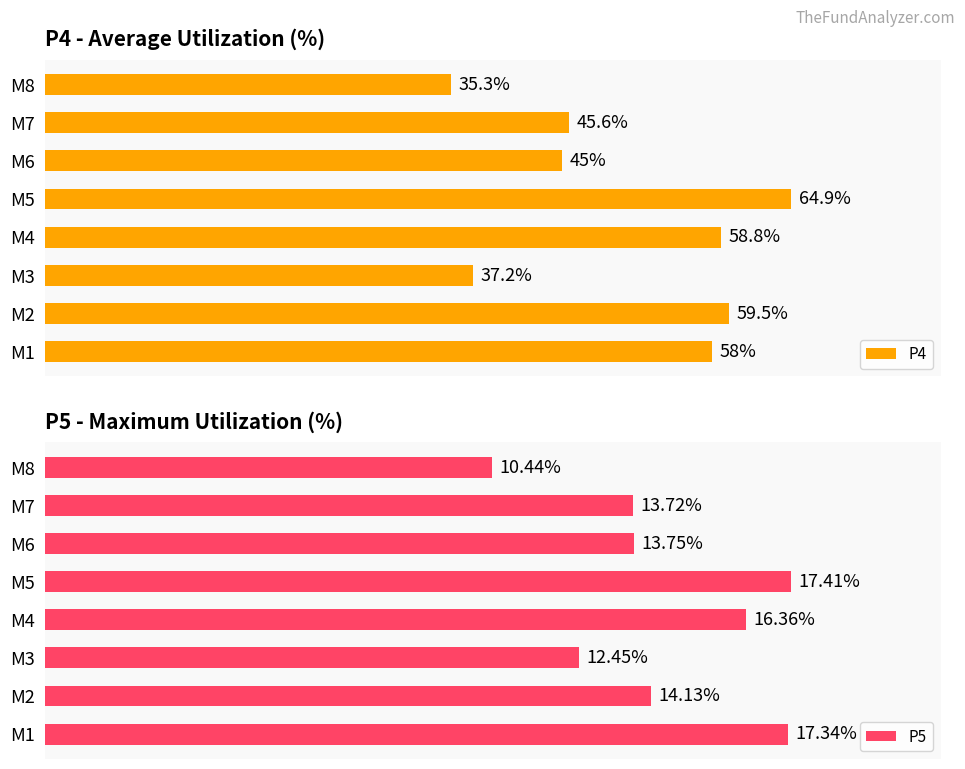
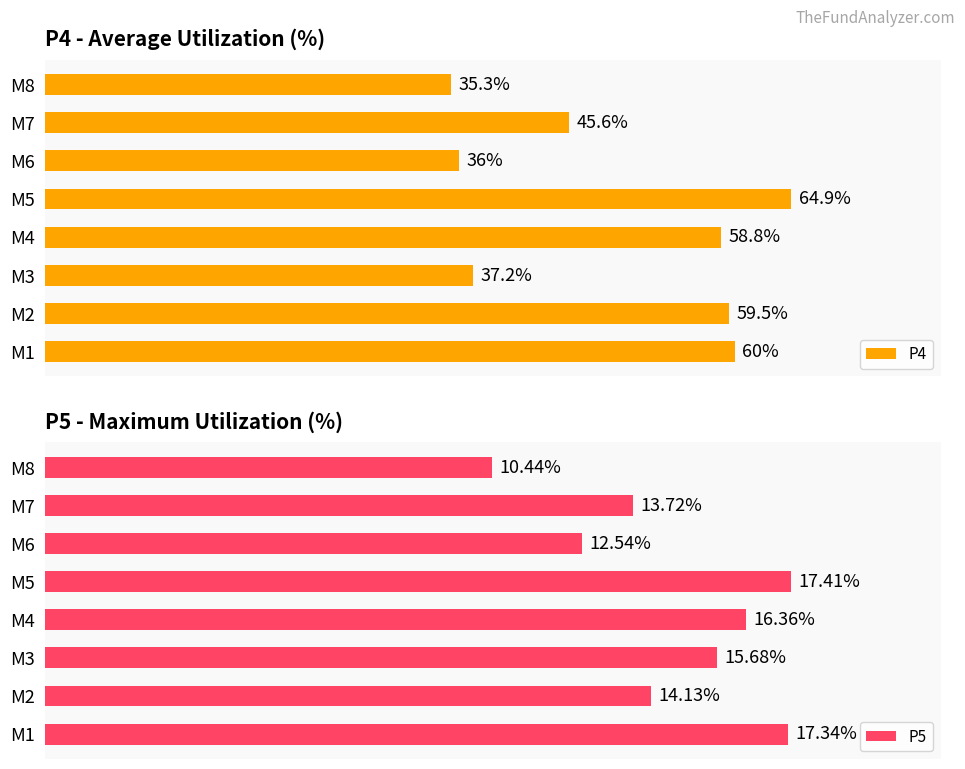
  {
    "P4 - Average Utilization (%)": {
-     "M6": "45%",
-     "M1": "58%"
+     "M6": "36%",
+     "M1": "60%"
    },
    "P5 - Maximum Utilization (%)": {
-     "M6": "13.75%",
-     "M3": "12.45%"
+     "M6": "12.54%",
+     "M3": "15.68%"
    }
  }
